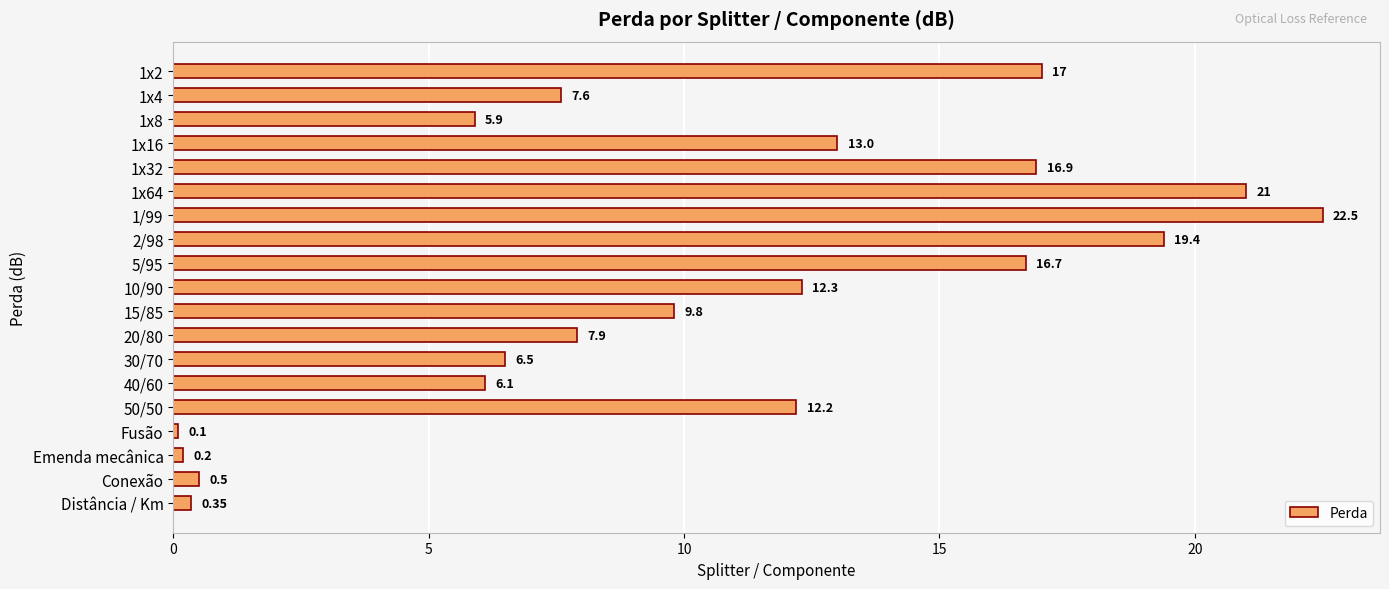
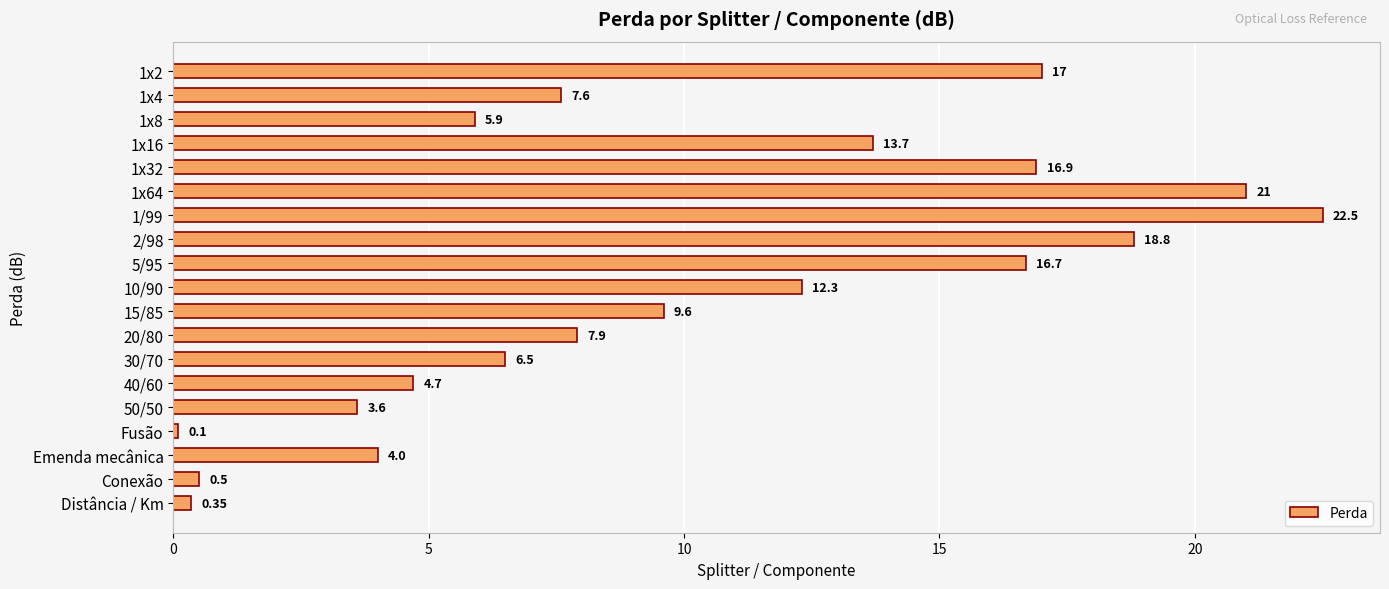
  {
    "1x2": 17,
    "1x4": 7.6,
    "1x8": 5.9,
-   "1x16": 13.0,
+   "1x16": 13.7,
    "1x32": 16.9,
    "1x64": 21,
    "1/99": 22.5,
-   "2/98": 19.4,
+   "2/98": 18.8,
    "5/95": 16.7,
    "10/90": 12.3,
-   "15/85": 9.8,
+   "15/85": 9.6,
    "20/80": 7.9,
    "30/70": 6.5,
-   "40/60": 6.1,
-   "50/50": 12.2,
+   "40/60": 4.7,
+   "50/50": 3.6,
    "Fusão": 0.1,
-   "Emenda mecânica": 0.2,
+   "Emenda mecânica": 4.0,
    "Conexão": 0.5,
    "Distância / Km": 0.35
  }
